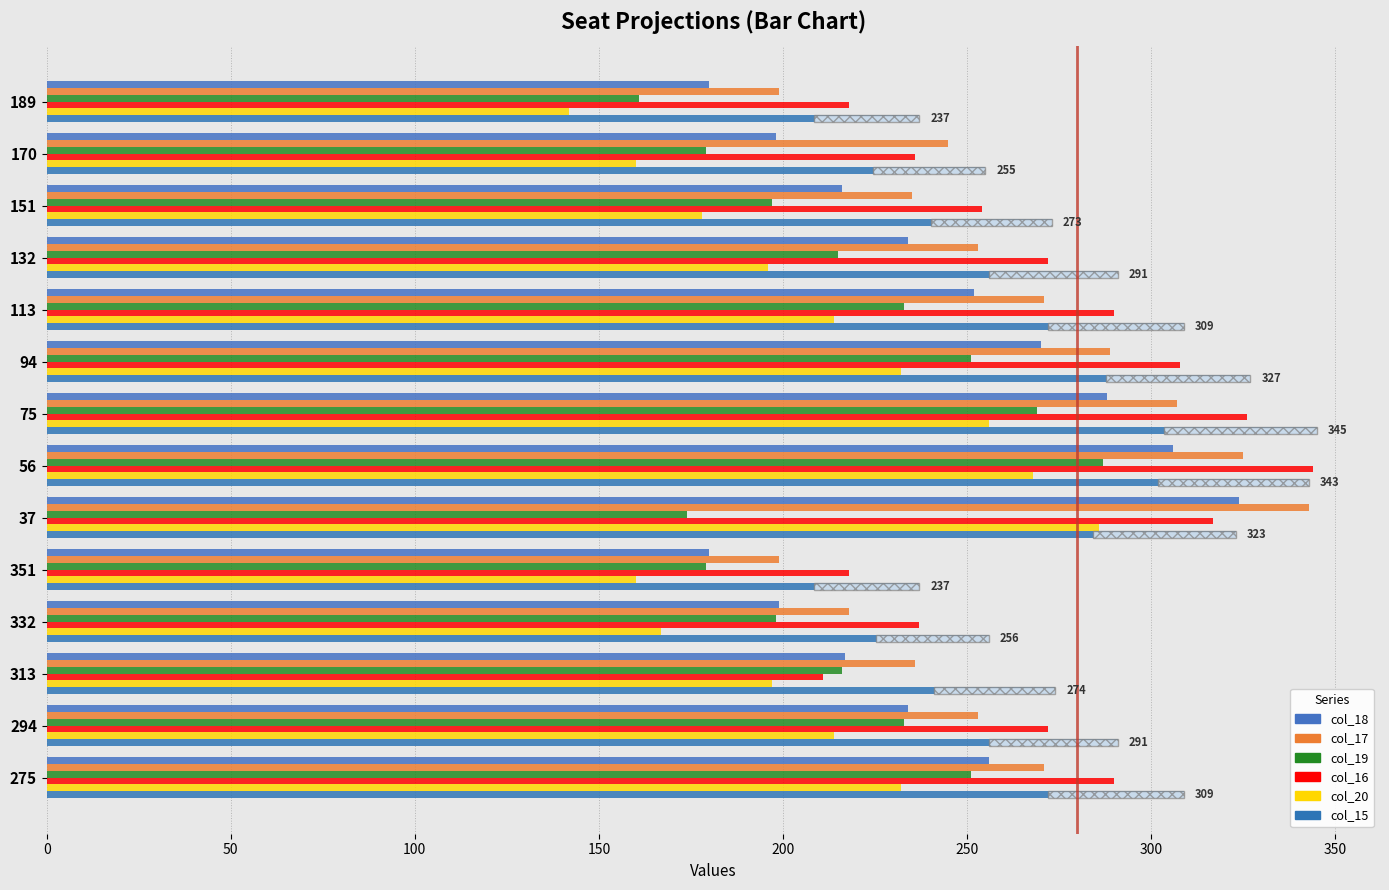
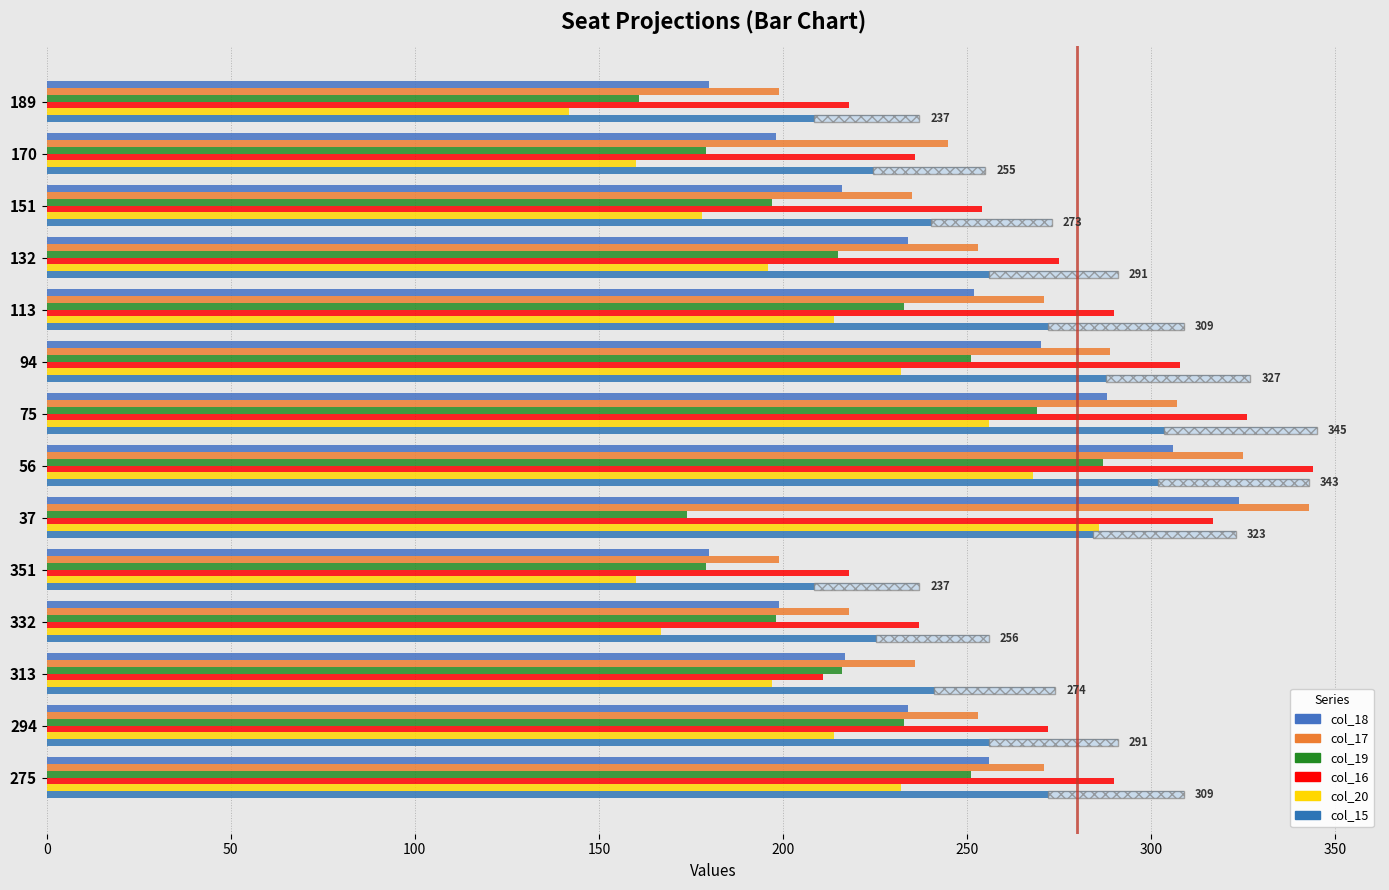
  {
    "col_17": {
      "189": 199,
      "170": 245,
      "151": 235,
      "132": 253,
      "113": 271,
      "94": 289,
      "75": 307,
      "56": 325,
      "351": 199,
      "332": 218,
      "313": 236,
      "294": 253,
      "275": 271
    },
    "col_19": {
      "189": 161,
      "170": 179,
      "151": 197,
      "132": 215,
      "113": 233,
      "94": 251,
      "75": 269,
      "56": 287,
      "37": 174,
      "351": 179,
      "332": 198,
      "313": 216,
      "294": 233,
      "275": 251
    },
    "col_16": {
      "189": 218,
      "170": 236,
      "151": 254,
-     "132": 272,
+     "132": 275,
      "113": 290,
      "94": 308,
      "75": 326,
      "37": 317,
      "351": 218,
      "332": 237,
      "313": 211,
      "294": 272,
      "275": 290
    },
    "col_20": {
      "189": 142,
      "170": 160,
      "151": 178,
      "132": 196,
      "113": 214,
      "94": 232,
      "75": 256,
      "56": 268,
      "37": 286,
      "351": 160,
      "332": 167,
      "313": 197,
      "294": 214,
      "275": 232
    }
  }
